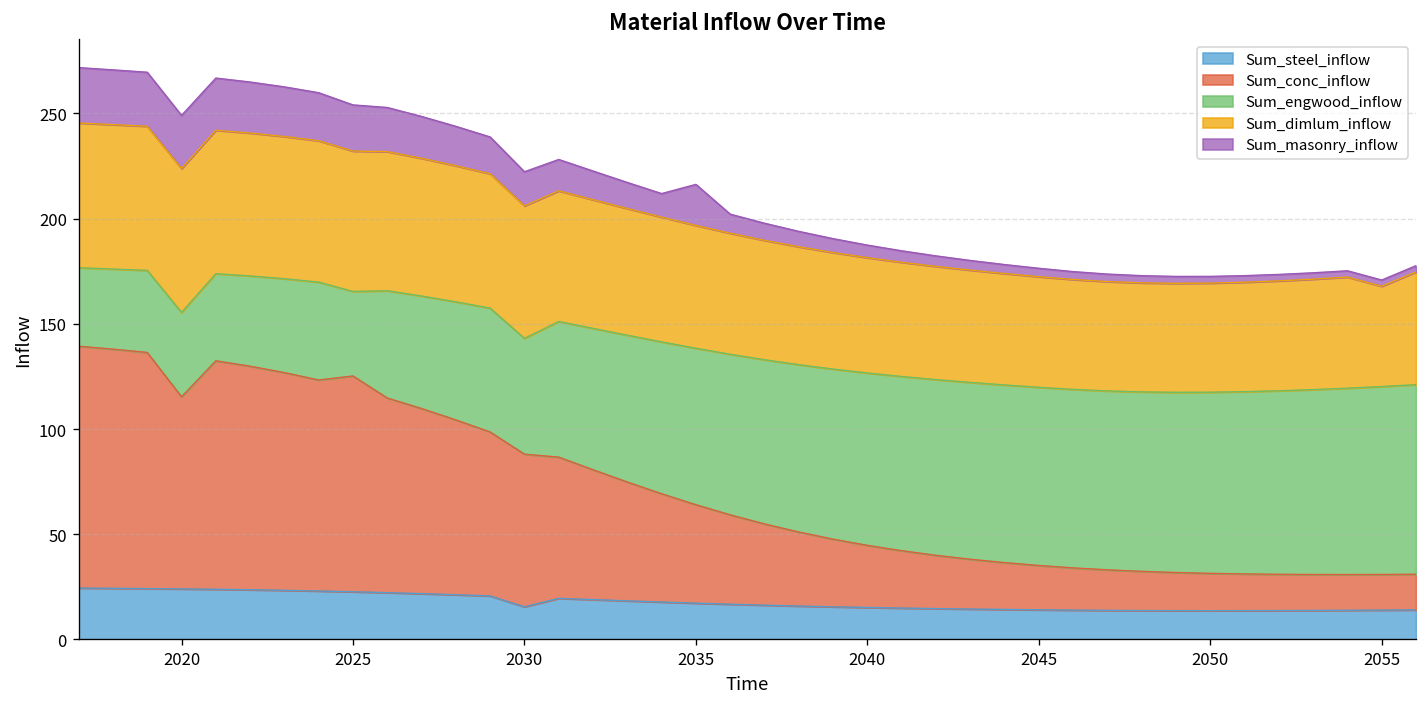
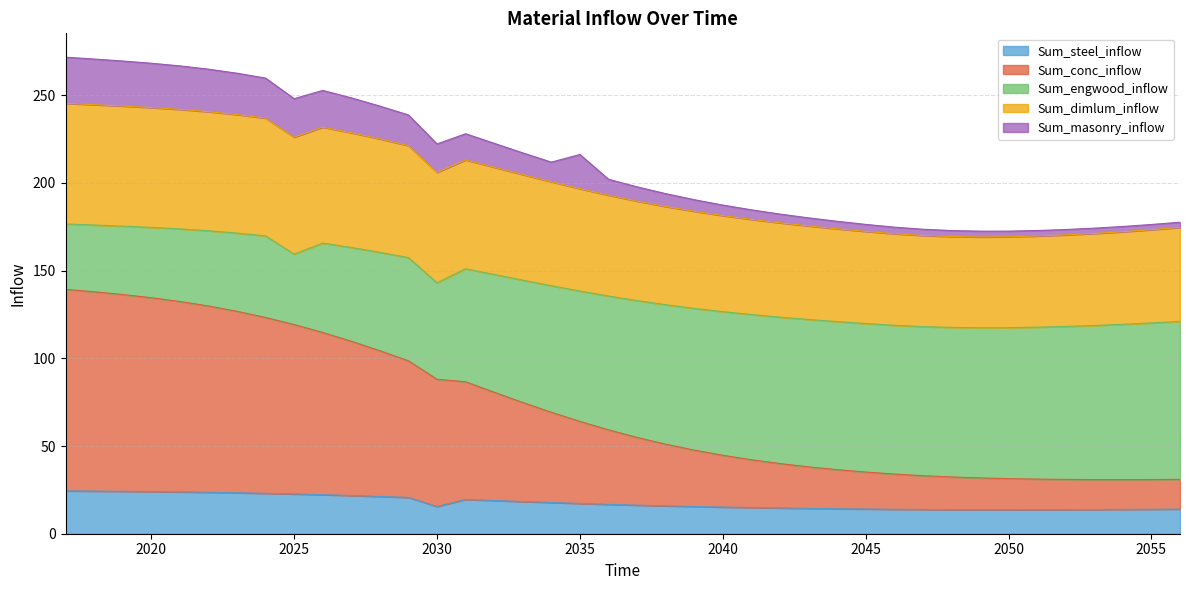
  {
    "Sum_steel_inflow": {
      "2020": 24,
      "2025": 23,
      "2030": 16,
      "2035": 17,
      "2040": 15,
      "2045": 14,
      "2050": 14,
      "2055": 14
    },
    "Sum_conc_inflow": {
-     "2020": 91,
-     "2025": 103,
+     "2020": 111,
+     "2025": 97,
      "2030": 73,
      "2035": 47,
      "2040": 30,
      "2045": 21,
      "2050": 18,
      "2055": 17
    },
    "Sum_engwood_inflow": {
      "2020": 40,
      "2025": 40,
      "2030": 55,
      "2035": 74,
      "2040": 82,
      "2045": 85,
      "2050": 86,
      "2055": 89
    },
    "Sum_dimlum_inflow": {
      "2020": 68,
      "2025": 67,
      "2030": 63,
      "2035": 58,
      "2040": 55,
      "2045": 53,
      "2050": 52,
-     "2055": 48
+     "2055": 53
    },
    "Sum_masonry_inflow": {
      "2020": 25,
      "2025": 22,
      "2030": 16,
      "2035": 20,
      "2040": 6,
      "2045": 4,
      "2050": 3,
      "2055": 3
    }
  }
